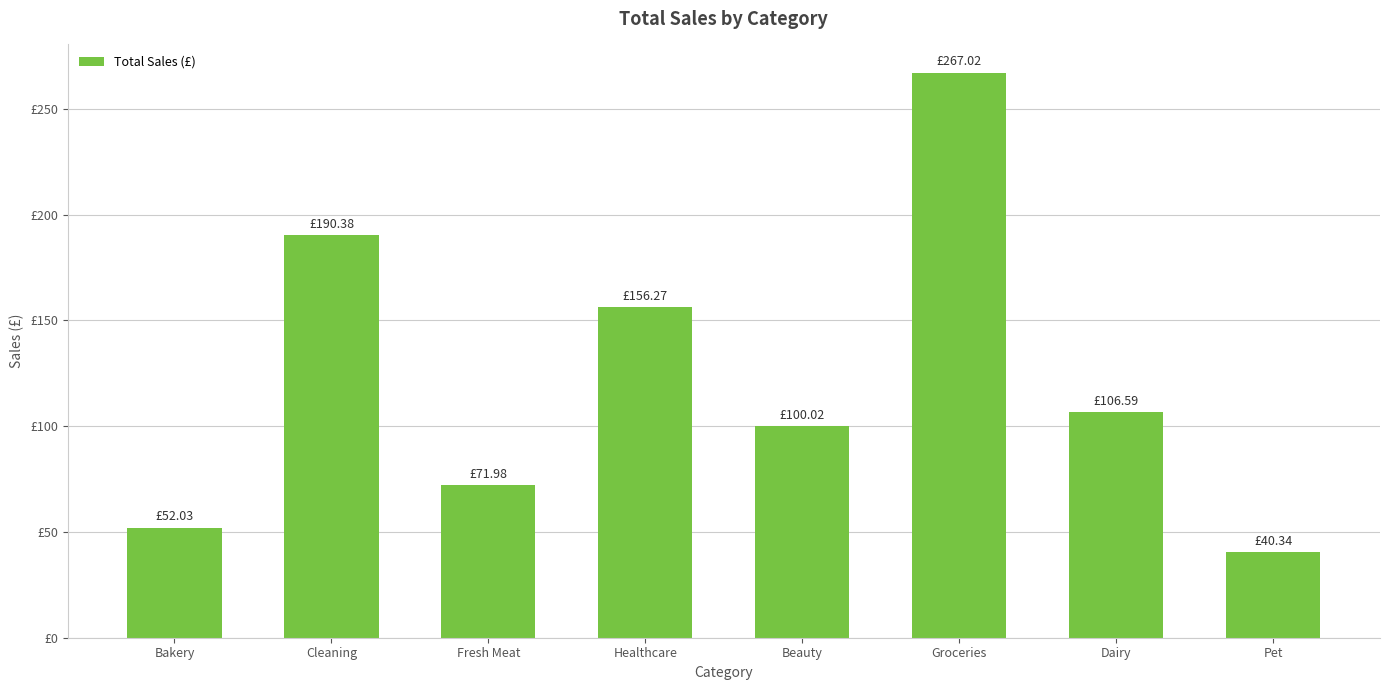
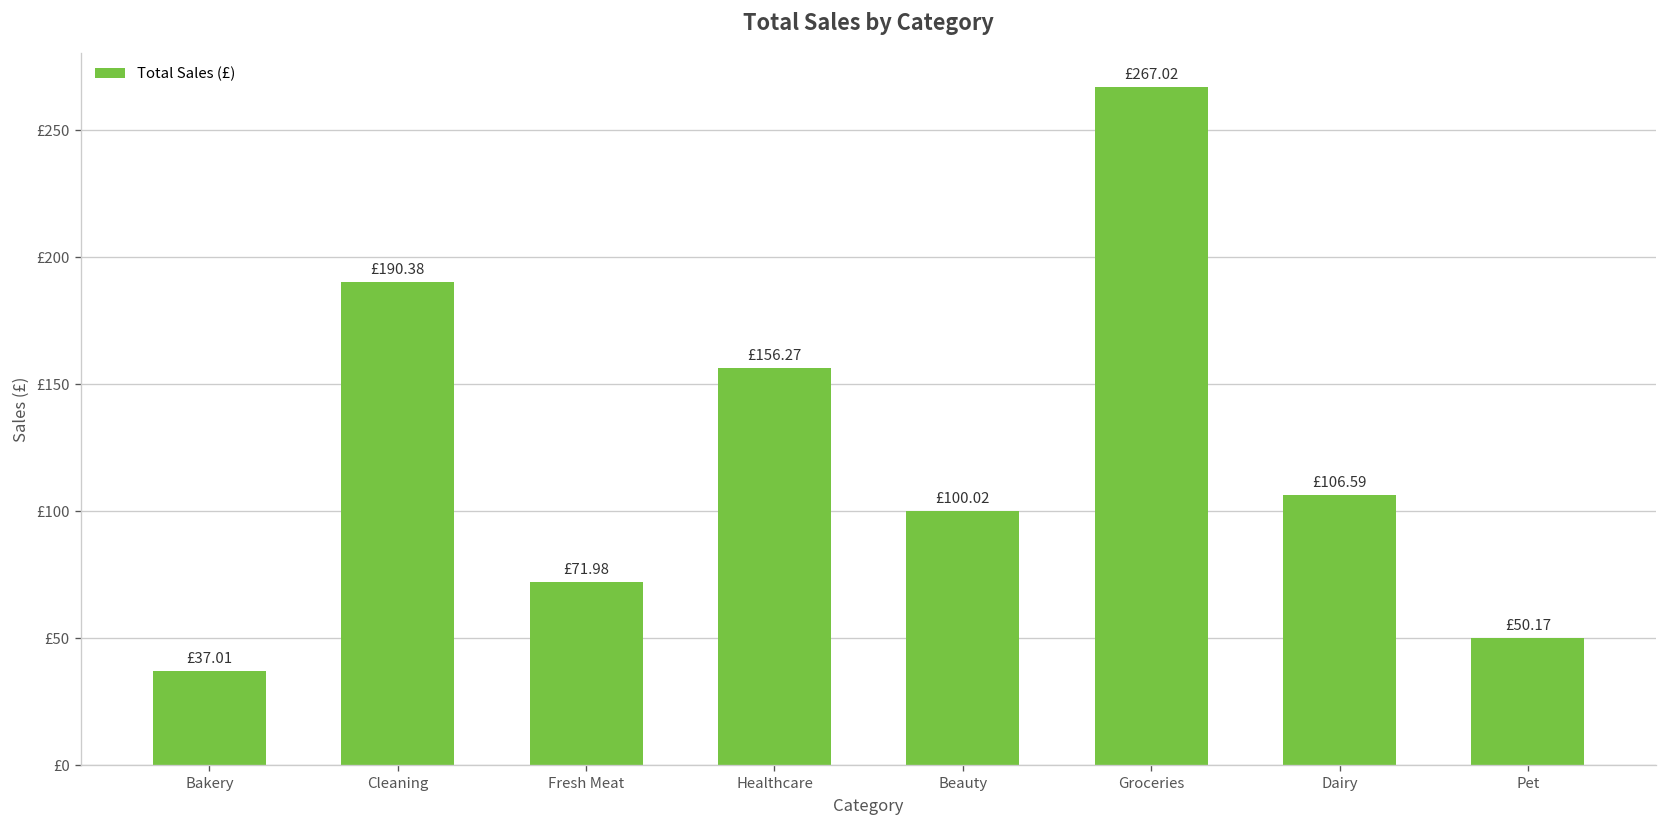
  {
-   "Bakery": "£52.03",
+   "Bakery": "£37.01",
    "Cleaning": "£190.38",
    "Fresh Meat": "£71.98",
    "Healthcare": "£156.27",
    "Beauty": "£100.02",
    "Groceries": "£267.02",
    "Dairy": "£106.59",
-   "Pet": "£40.34"
+   "Pet": "£50.17"
  }
